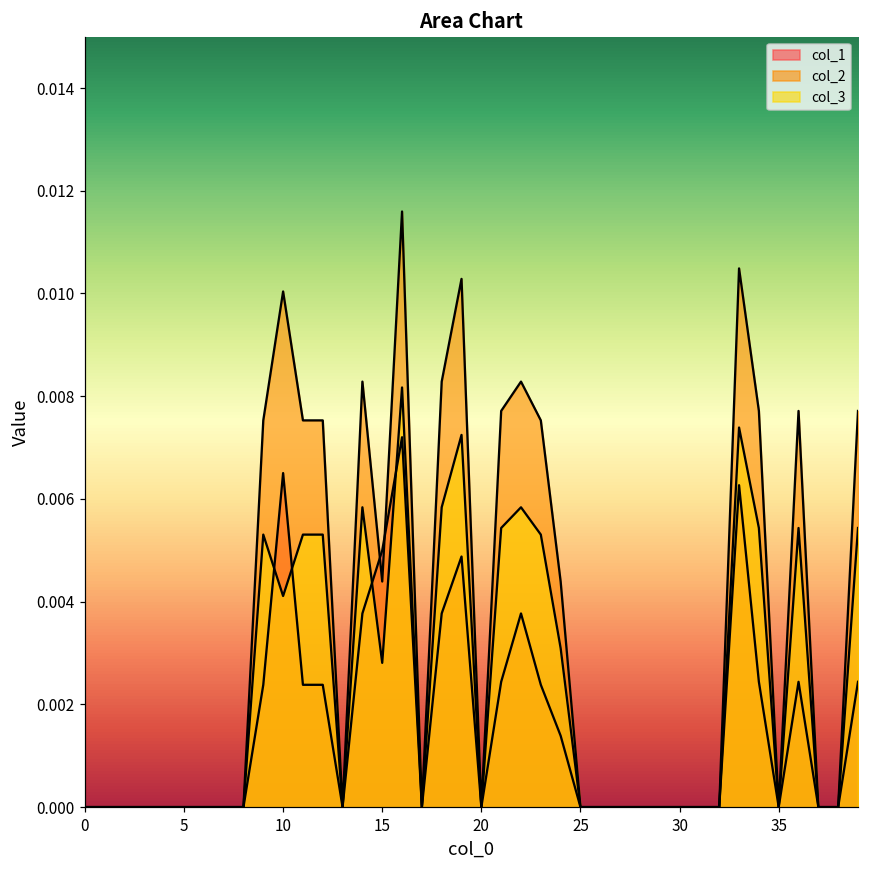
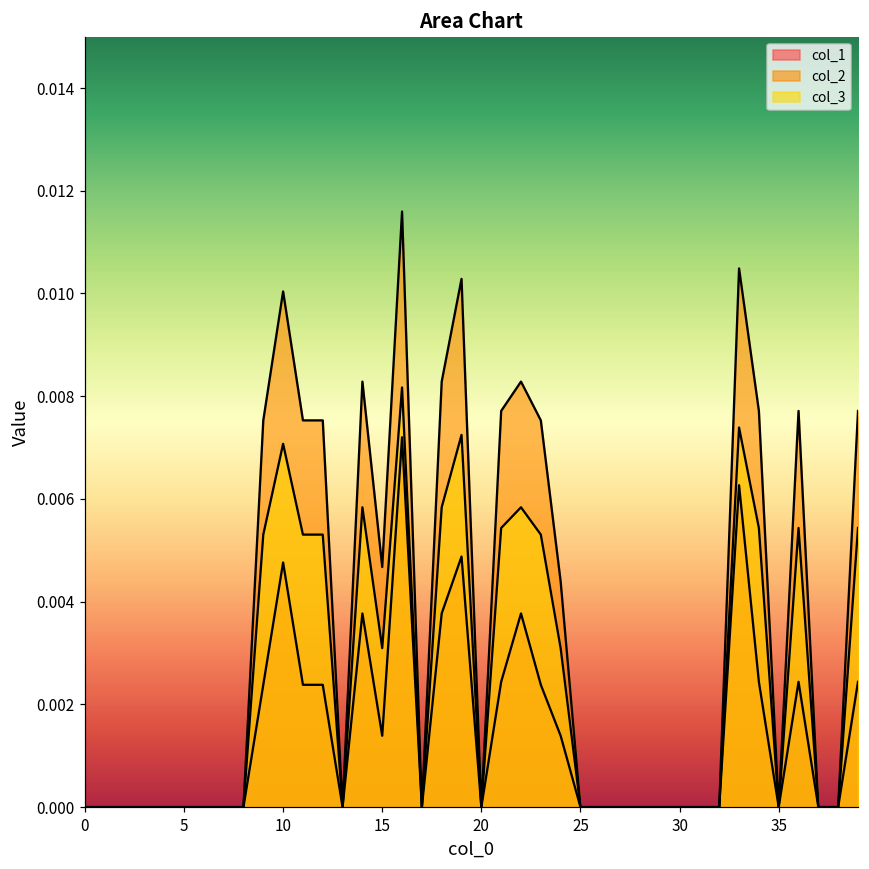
  {
    "col_1": {
-     "10": 0.0065,
-     "15": 0.0050
+     "10": 0.0048,
+     "15": 0.0014
    },
    "col_2": {
      "10": 0.0100,
-     "15": 0.0044
+     "15": 0.0047
    },
    "col_3": {
-     "10": 0.0041,
-     "15": 0.0028
+     "10": 0.0071,
+     "15": 0.0031
    }
  }
